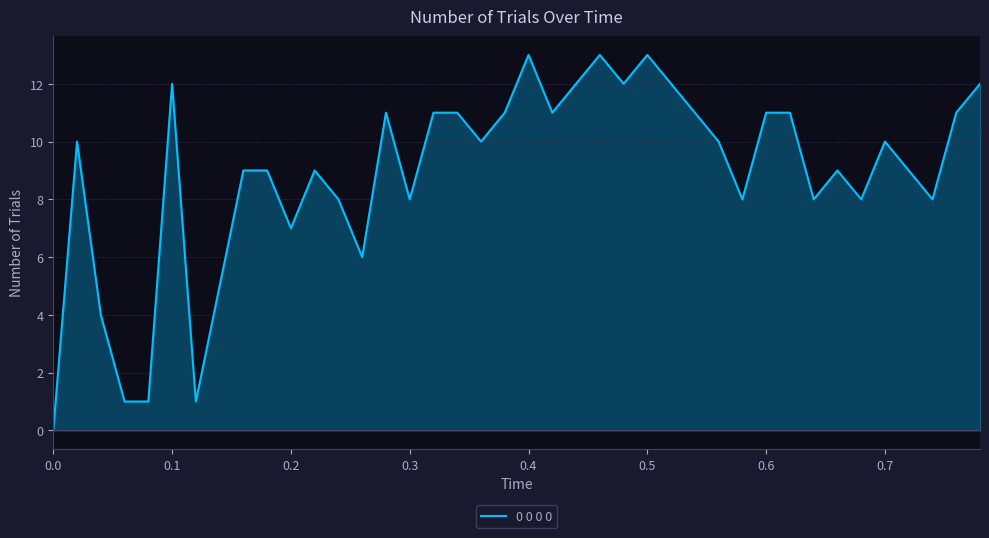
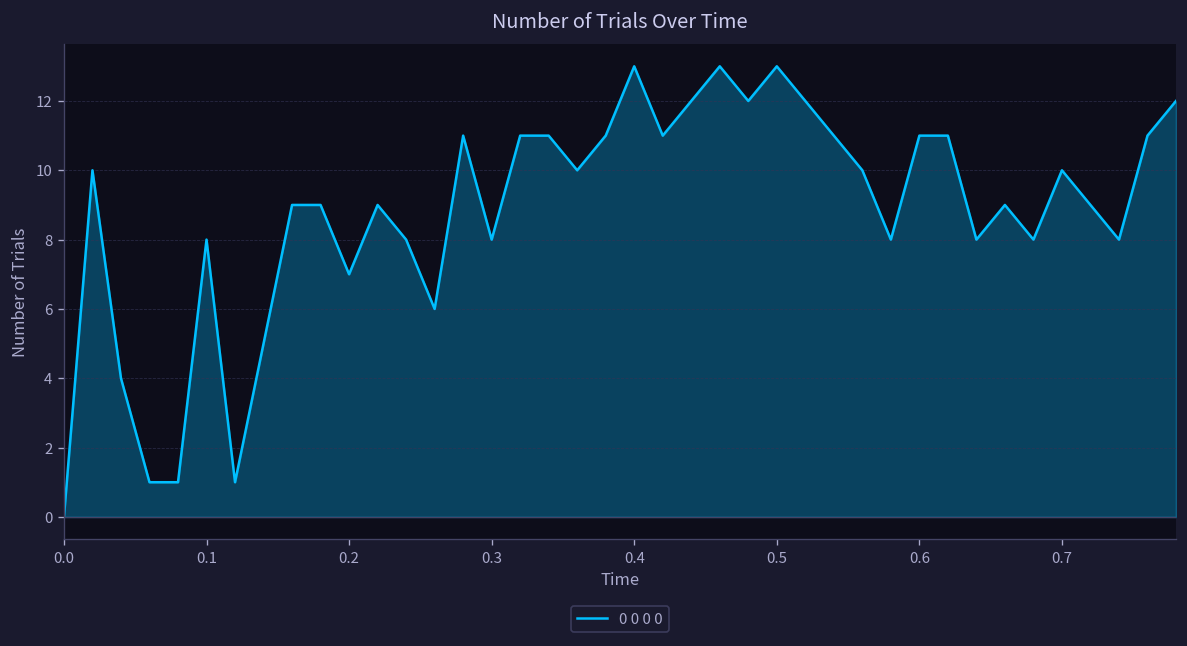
  {
    "0.0": 0,
-   "0.1": 12,
+   "0.1": 8,
    "0.2": 7,
    "0.3": 8,
    "0.4": 13,
    "0.5": 13,
    "0.6": 11,
    "0.7": 10
  }
